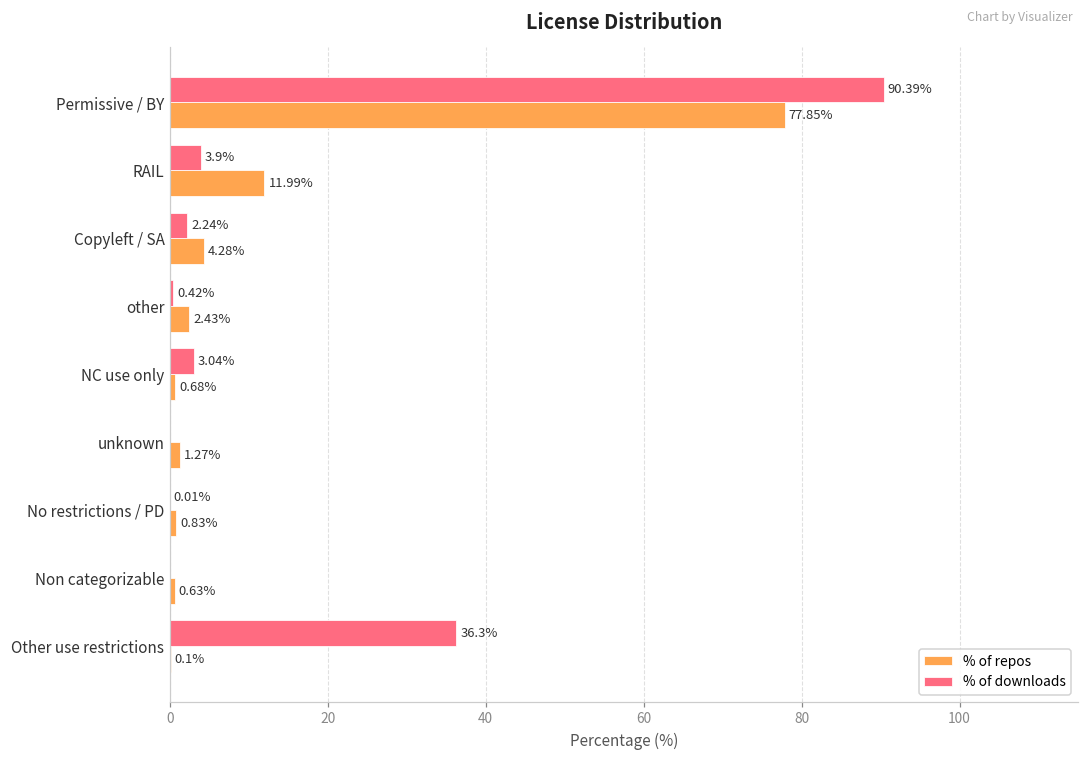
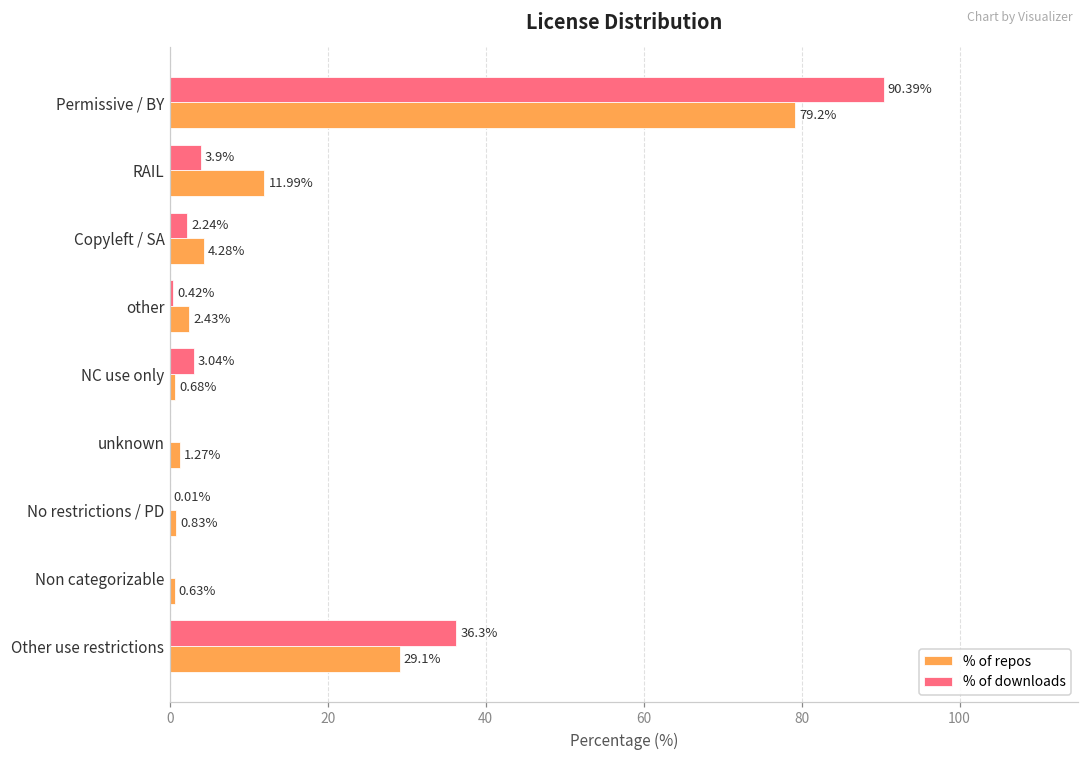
  {
    "% of repos": {
-     "Permissive / BY": "77.85%",
+     "Permissive / BY": "79.2%",
      "RAIL": "11.99%",
      "Copyleft / SA": "4.28%",
      "other": "2.43%",
      "NC use only": "0.68%",
      "unknown": "1.27%",
      "No restrictions / PD": "0.83%",
      "Non categorizable": "0.63%",
-     "Other use restrictions": "0.1%"
+     "Other use restrictions": "29.1%"
    },
    "% of downloads": {
      "Permissive / BY": "90.39%",
      "RAIL": "3.9%",
      "Copyleft / SA": "2.24%",
      "other": "0.42%",
      "NC use only": "3.04%",
      "No restrictions / PD": "0.01%",
      "Other use restrictions": "36.3%"
    }
  }
